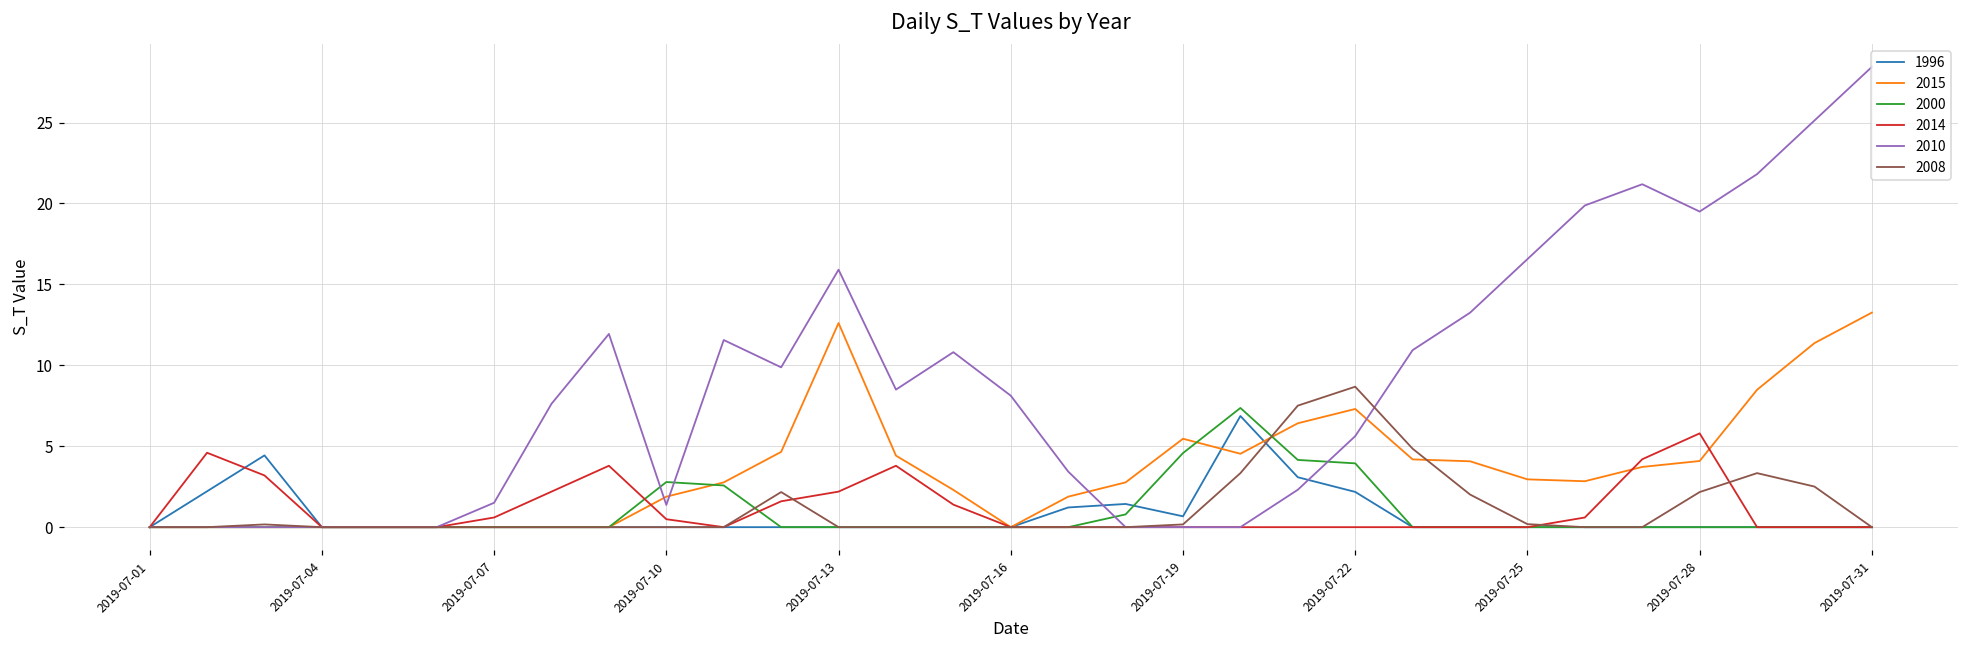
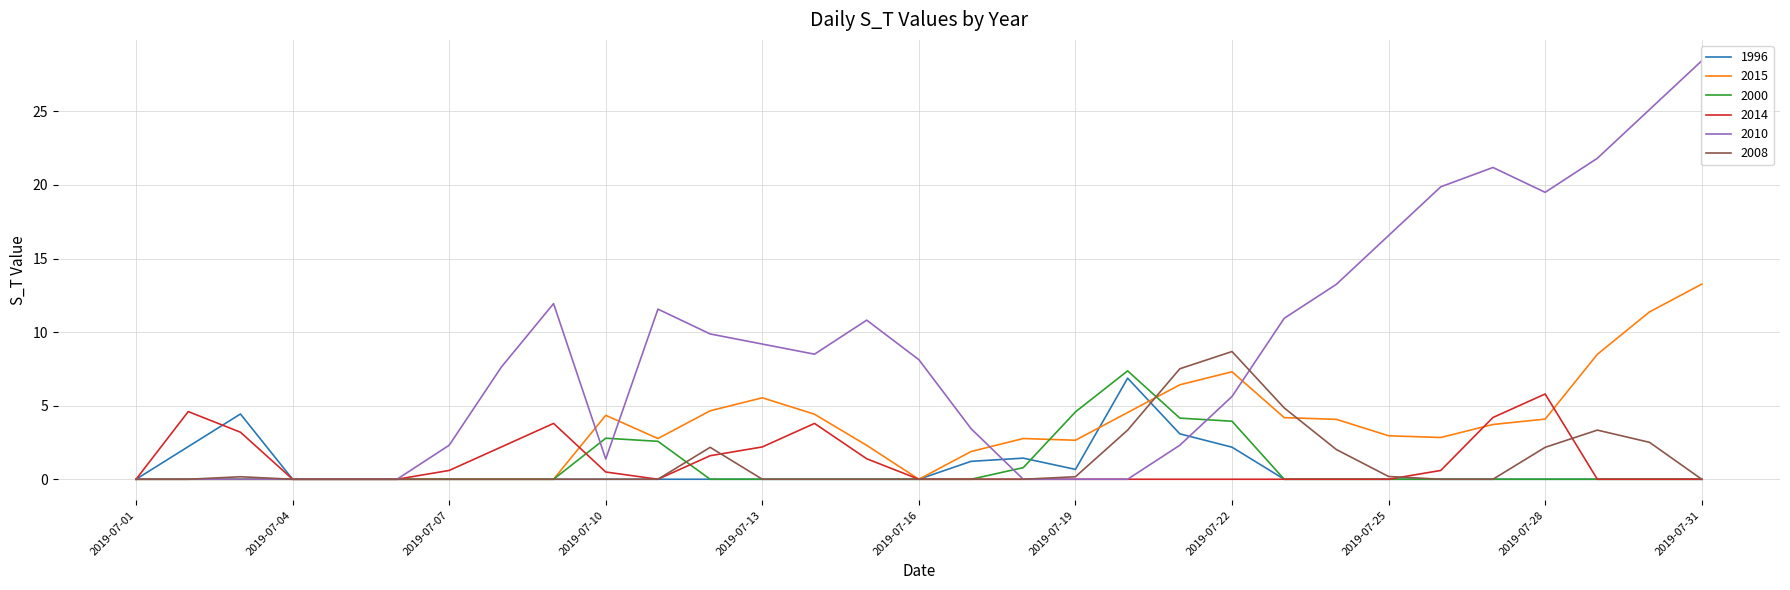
  {
    "1996": {
      "2019-07-19": 0.7,
      "2019-07-22": 2.2
    },
    "2015": {
-     "2019-07-10": 1.9,
-     "2019-07-13": 12.6,
-     "2019-07-19": 5.5,
+     "2019-07-10": 4.3,
+     "2019-07-13": 5.5,
+     "2019-07-19": 2.7,
      "2019-07-22": 7.3,
      "2019-07-25": 3.0,
      "2019-07-28": 4.1,
      "2019-07-31": 13.3
    },
    "2000": {
      "2019-07-10": 2.8,
      "2019-07-19": 4.6,
      "2019-07-22": 3.9
    },
    "2014": {
      "2019-07-07": 0.6,
      "2019-07-10": 0.5,
      "2019-07-13": 2.2,
      "2019-07-22": 0.0,
      "2019-07-28": 5.8
    },
    "2010": {
-     "2019-07-07": 1.5,
+     "2019-07-07": 2.3,
      "2019-07-10": 1.4,
-     "2019-07-13": 15.9,
+     "2019-07-13": 9.2,
      "2019-07-16": 8.1,
      "2019-07-22": 5.6,
      "2019-07-25": 16.6,
      "2019-07-28": 19.5
    },
    "2008": {
      "2019-07-22": 8.7,
      "2019-07-25": 0.2,
      "2019-07-28": 2.2
    }
  }
